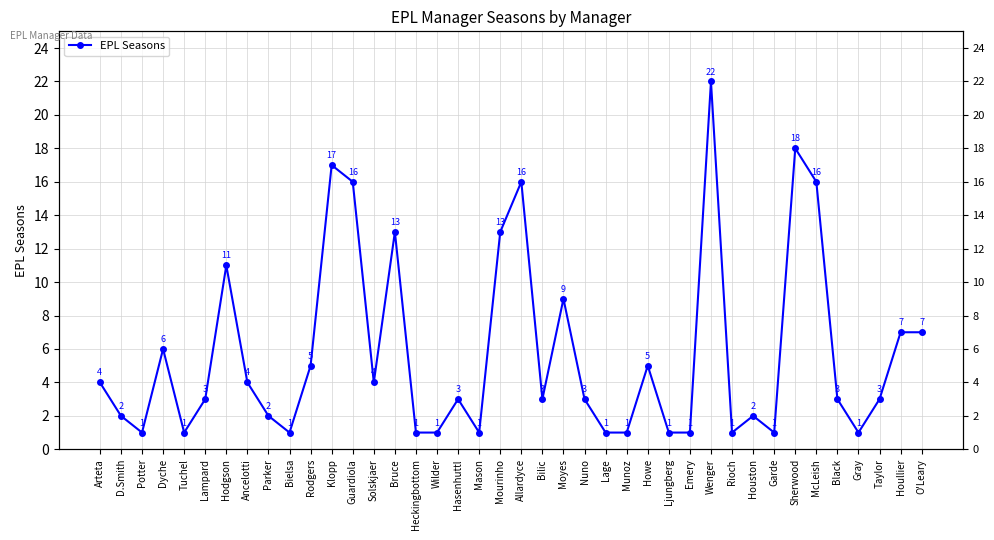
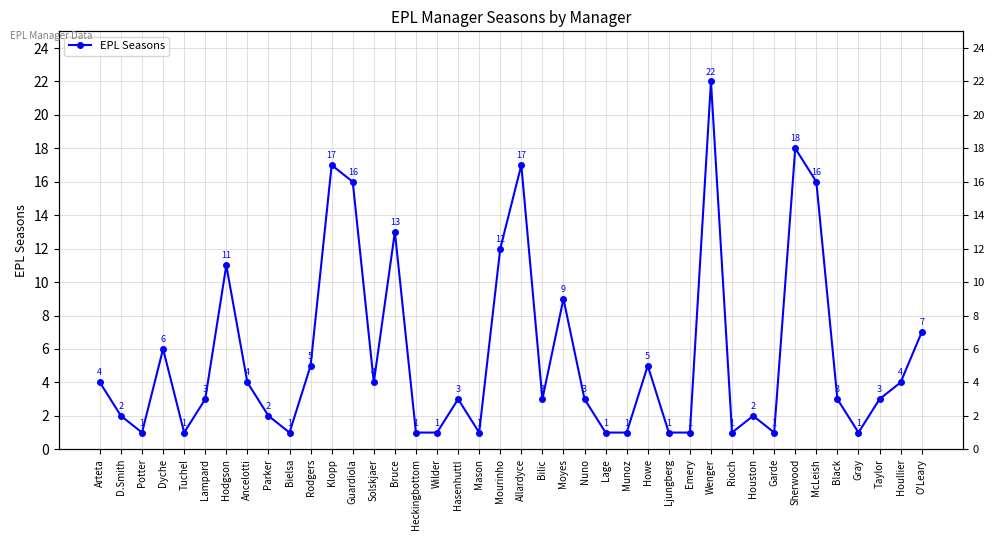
  {
    "Arteta": 4,
    "D.Smith": 2,
    "Potter": 1,
    "Dyche": 6,
    "Tuchel": 1,
    "Lampard": 3,
    "Hodgson": 11,
    "Ancelotti": 4,
    "Parker": 2,
    "Bielsa": 1,
    "Rodgers": 5,
    "Klopp": 17,
    "Guardiola": 16,
    "Bruce": 13,
    "Heckingbottom": 1,
    "Wilder": 1,
    "Hasenhuttl": 3,
    "Mason": 1,
-   "Mourinho": 13,
-   "Allardyce": 16,
+   "Mourinho": 12,
+   "Allardyce": 17,
    "Bilic": 3,
    "Moyes": 9,
    "Nuno": 3,
    "Lage": 1,
    "Munoz": 1,
    "Howe": 5,
    "Ljungberg": 1,
    "Emery": 1,
    "Wenger": 22,
    "Rioch": 1,
    "Houston": 2,
    "Garde": 1,
    "Sherwood": 18,
    "McLeish": 16,
    "Black": 3,
    "Gray": 1,
    "Taylor": 3,
-   "Houllier": 7,
+   "Houllier": 4,
    "O'Leary": 7
  }
